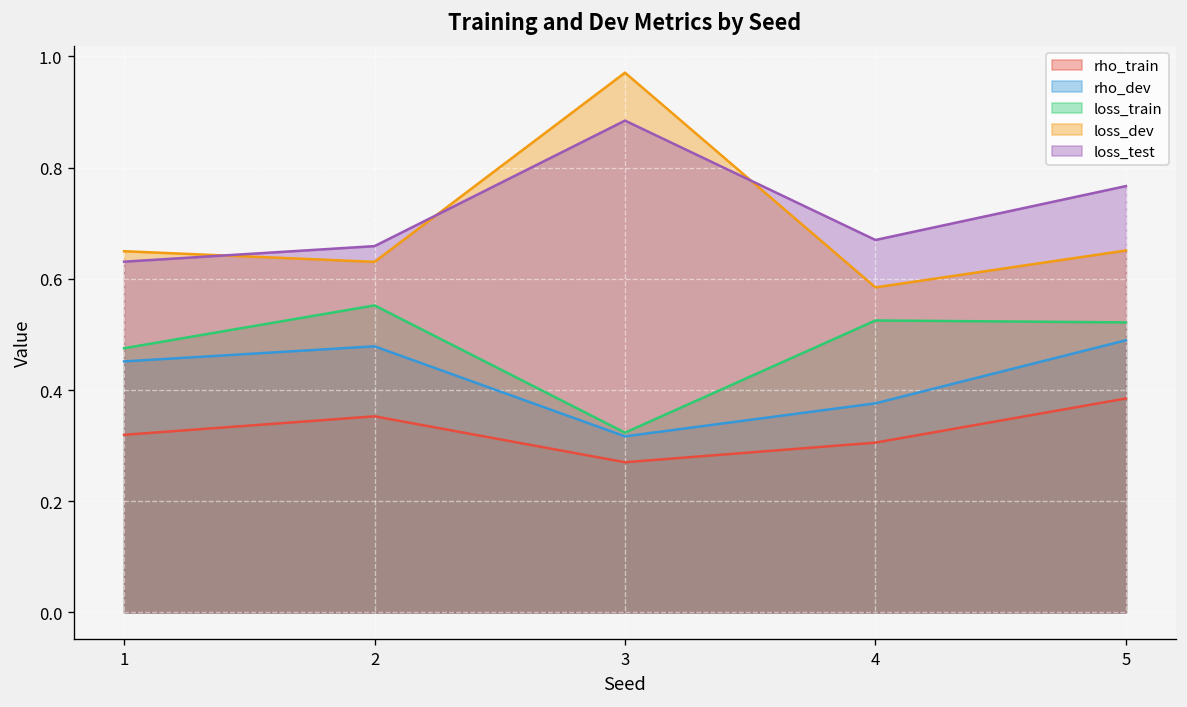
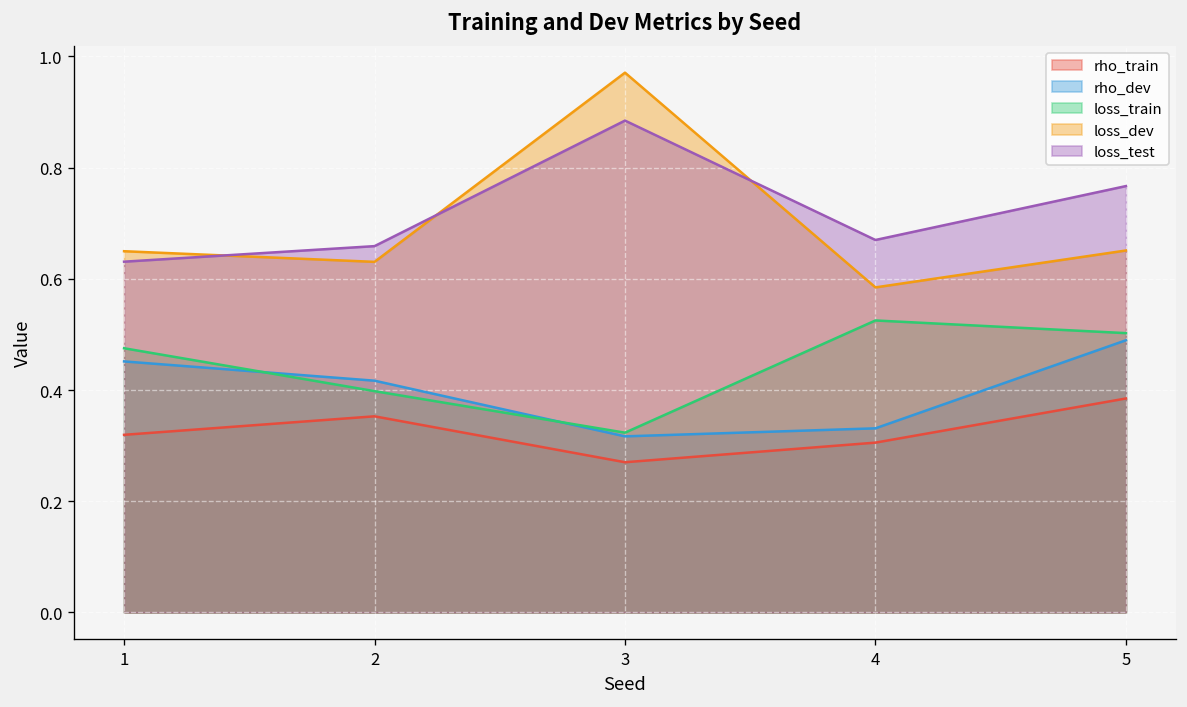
  {
    "rho_dev": {
      "1": 0.45,
-     "2": 0.48,
+     "2": 0.42,
      "3": 0.32,
-     "4": 0.38,
+     "4": 0.33,
      "5": 0.49
    },
    "loss_train": {
      "1": 0.48,
-     "2": 0.55,
+     "2": 0.40,
      "3": 0.32,
      "4": 0.53,
-     "5": 0.52
+     "5": 0.50
    },
    "loss_test": {
      "1": 0.63,
      "2": 0.66,
      "3": 0.88,
      "4": 0.67,
      "5": 0.77
    }
  }
